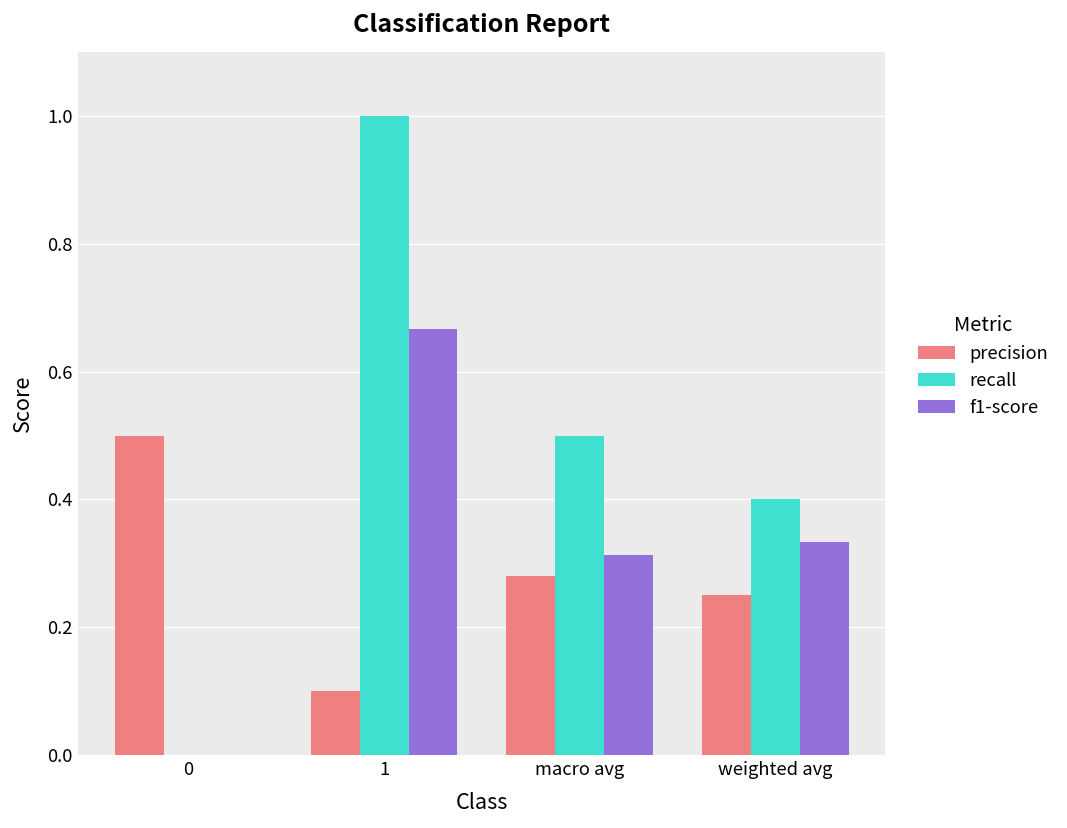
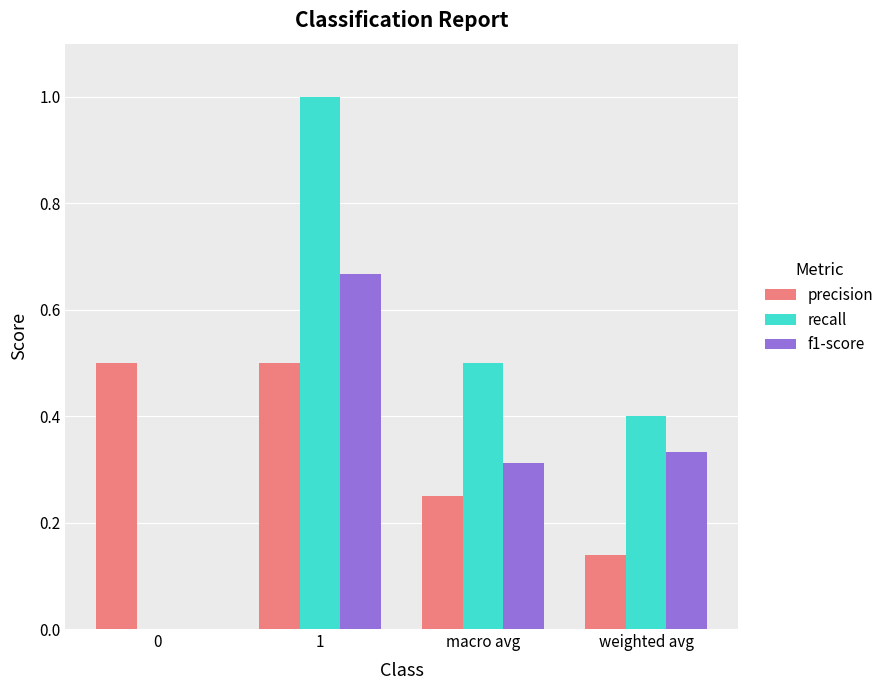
  {
    "precision": {
      "0": 0.50,
-     "1": 0.1,
-     "macro avg": 0.28,
-     "weighted avg": 0.25
+     "1": 0.5,
+     "macro avg": 0.25,
+     "weighted avg": 0.14
    },
    "recall": {
      "0": 0.00,
      "1": 1.00,
      "macro avg": 0.50,
      "weighted avg": 0.40
    },
    "f1-score": {
      "0": 0.00,
      "1": 0.67,
      "macro avg": 0.31,
      "weighted avg": 0.33
    }
  }
